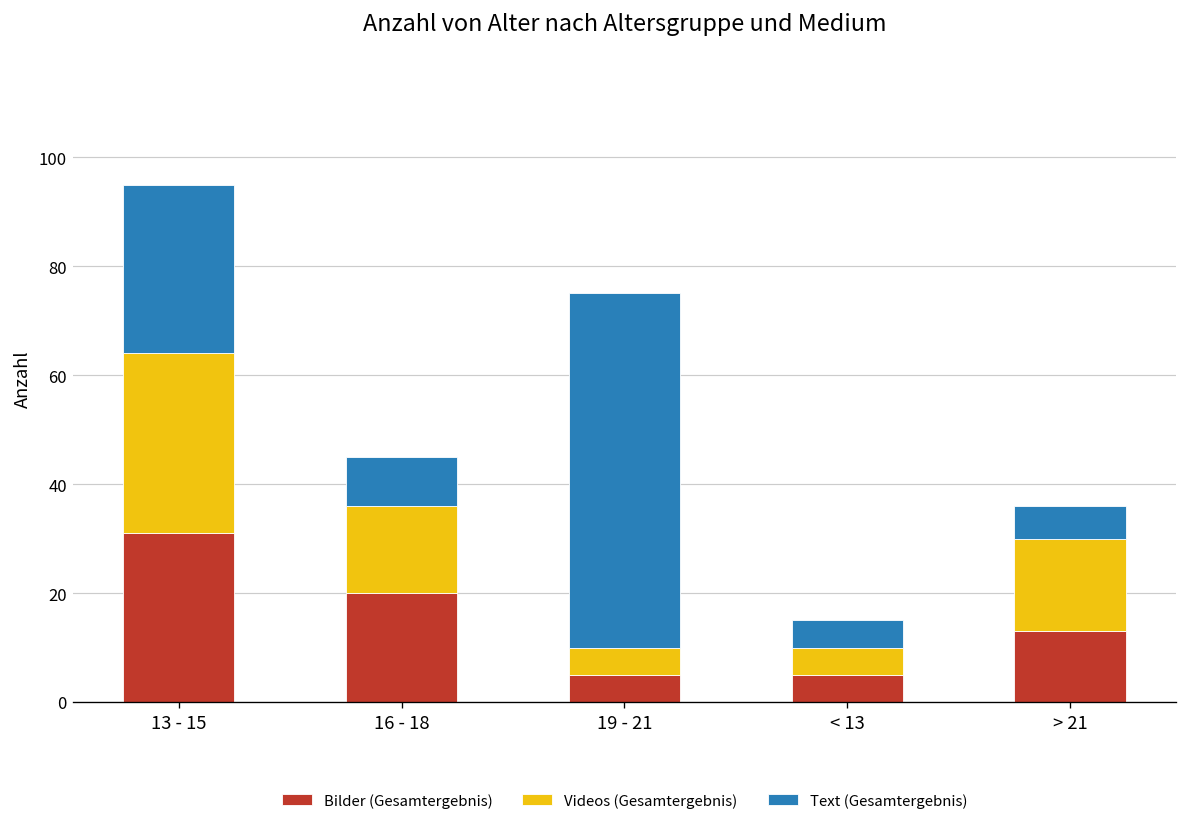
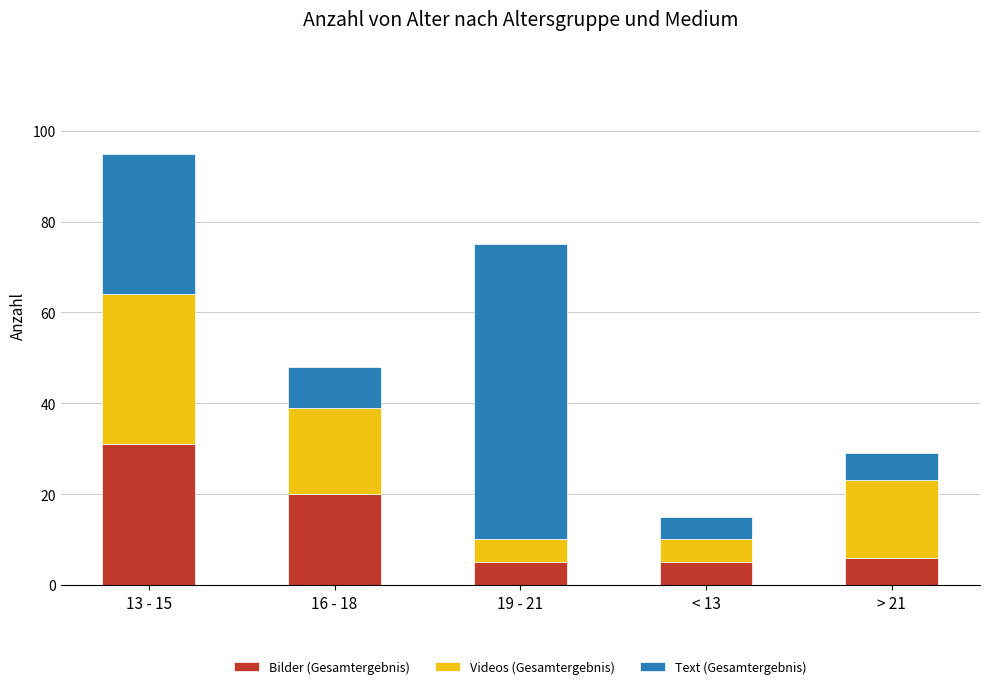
  {
    "Bilder (Gesamtergebnis)": {
      "13 - 15": 31,
      "16 - 18": 20,
      "19 - 21": 5,
      "< 13": 5,
-     "> 21": 13
+     "> 21": 6
    },
    "Videos (Gesamtergebnis)": {
      "13 - 15": 33,
-     "16 - 18": 16,
+     "16 - 18": 19,
      "19 - 21": 5,
      "< 13": 5,
      "> 21": 17
    },
    "Text (Gesamtergebnis)": {
      "13 - 15": 31,
      "16 - 18": 9,
      "19 - 21": 65,
      "< 13": 5,
      "> 21": 6
    }
  }
